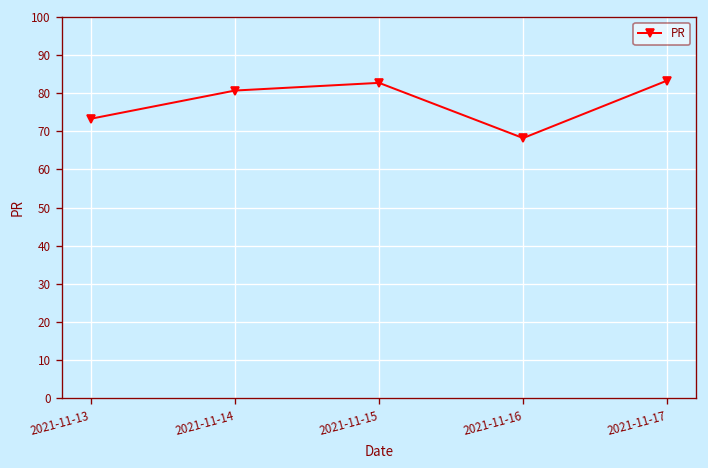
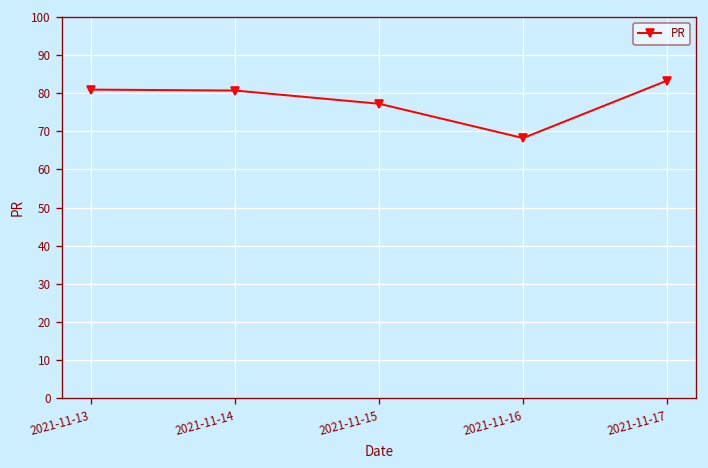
  {
-   "2021-11-13": 73,
+   "2021-11-13": 81,
    "2021-11-14": 81,
-   "2021-11-15": 83,
+   "2021-11-15": 77,
    "2021-11-16": 68,
    "2021-11-17": 83
  }
